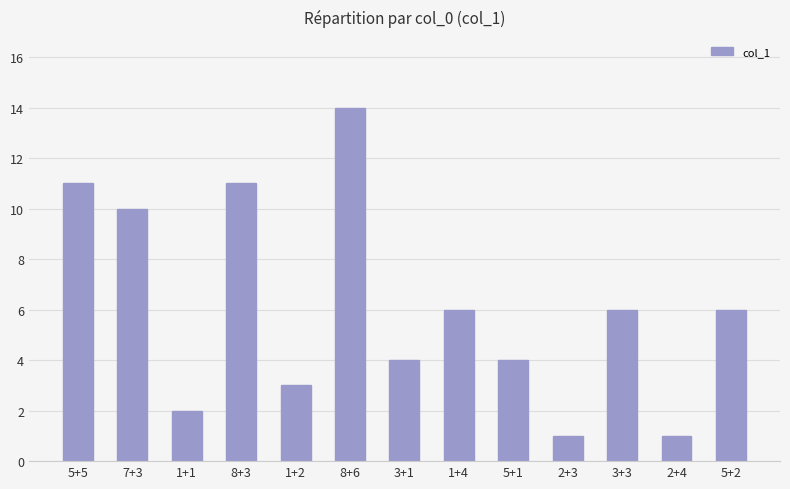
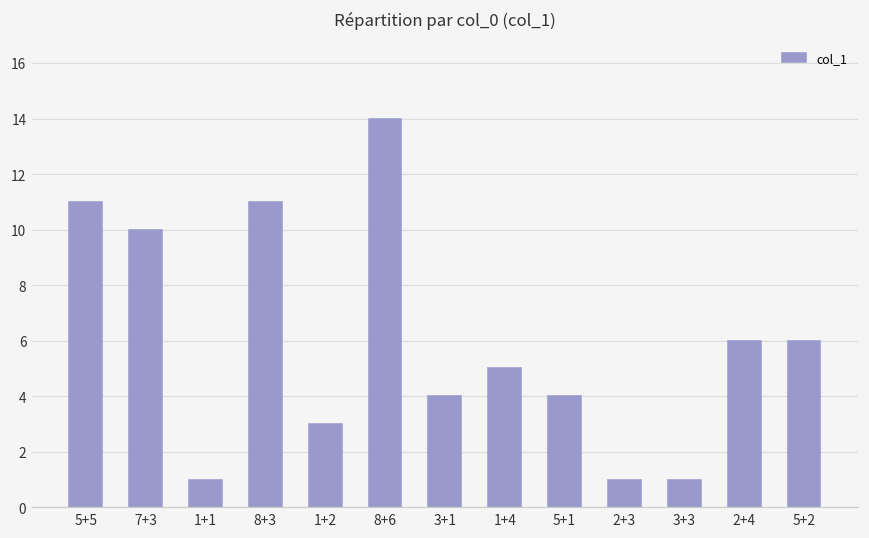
  {
    "5+5": 11,
    "7+3": 10,
-   "1+1": 2,
+   "1+1": 1,
    "8+3": 11,
    "1+2": 3,
    "8+6": 14,
    "3+1": 4,
-   "1+4": 6,
+   "1+4": 5,
    "5+1": 4,
    "2+3": 1,
-   "3+3": 6,
-   "2+4": 1,
+   "3+3": 1,
+   "2+4": 6,
    "5+2": 6
  }
